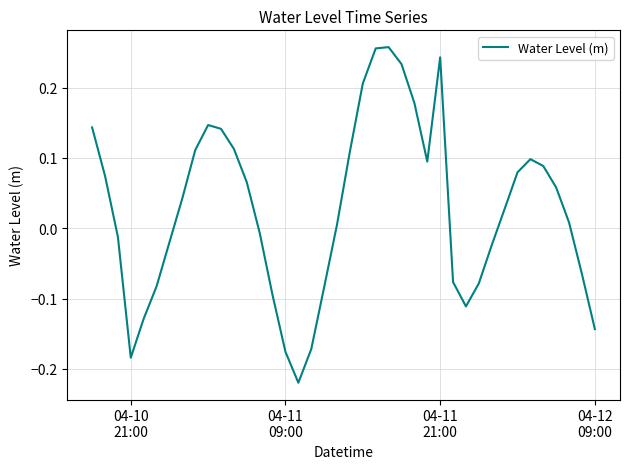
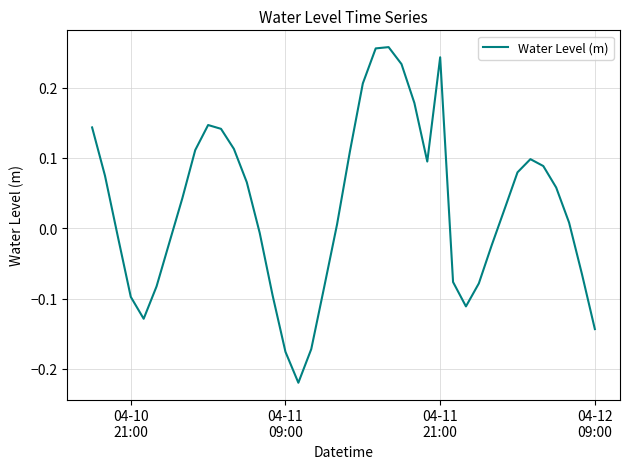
  {
-   "04-10 21:00": -0.18,
+   "04-10 21:00": -0.10,
    "04-11 09:00": -0.18,
    "04-11 21:00": 0.24,
    "04-12 09:00": -0.14
  }
